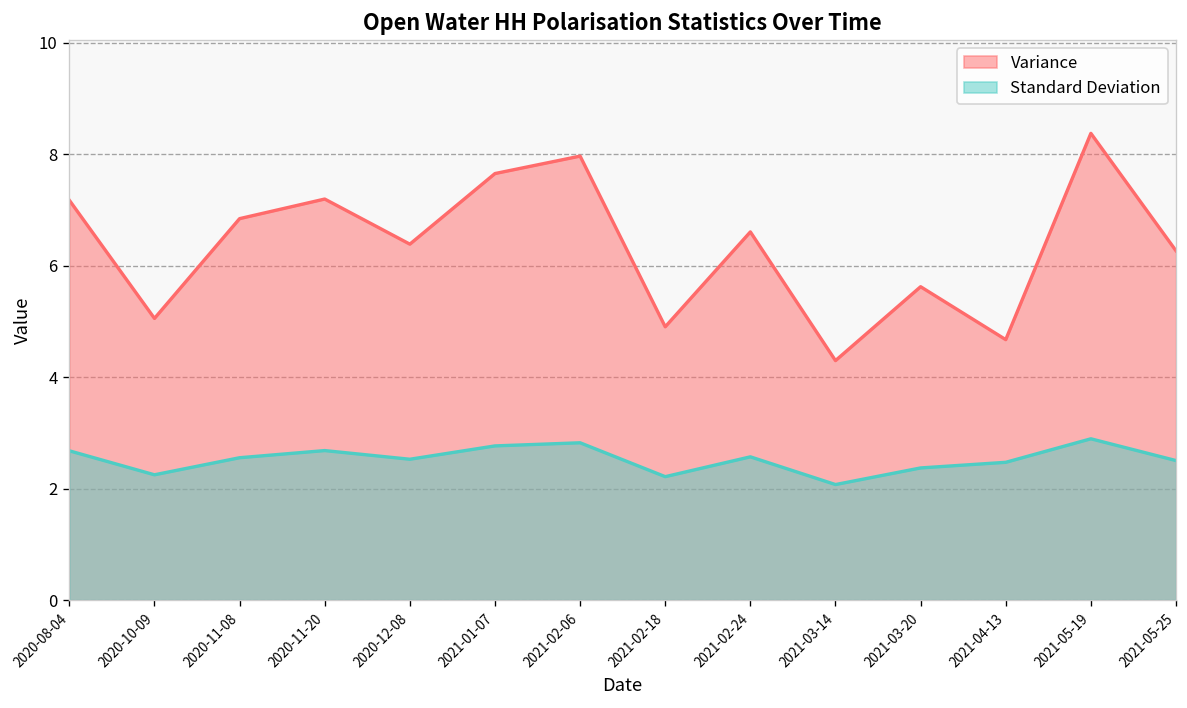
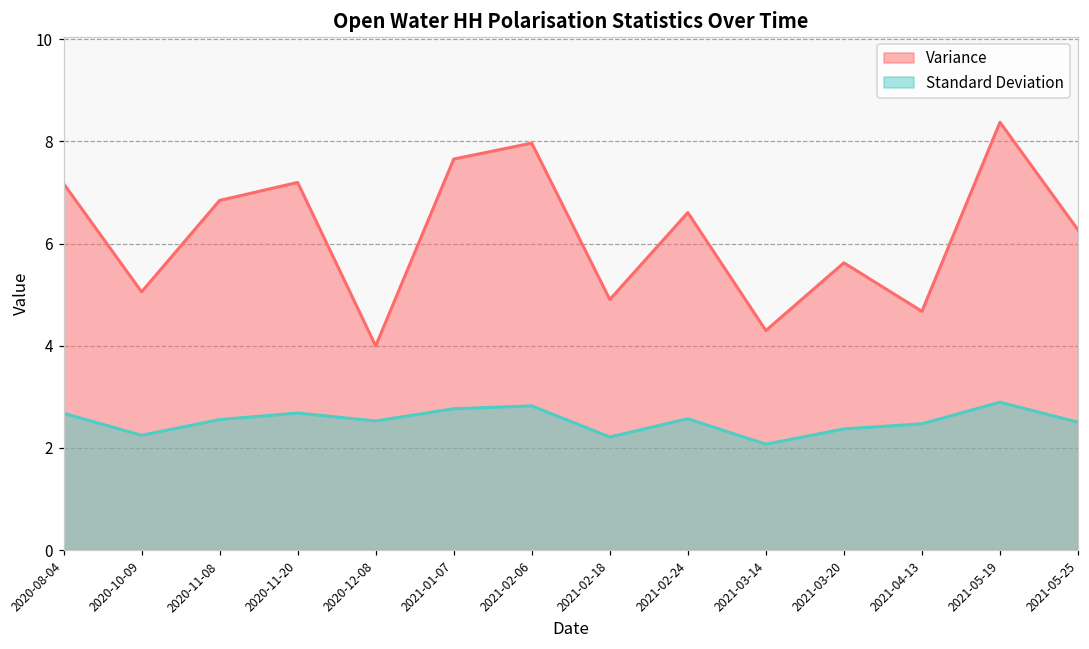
  {
    "Variance": {
      "2020-08-04": 7.2,
      "2020-10-09": 5.1,
      "2020-11-08": 6.8,
      "2020-11-20": 7.2,
-     "2020-12-08": 6.4,
+     "2020-12-08": 4.0,
      "2021-01-07": 7.7,
      "2021-02-06": 8.0,
      "2021-02-18": 4.9,
      "2021-02-24": 6.6,
      "2021-03-14": 4.3,
      "2021-03-20": 5.6,
      "2021-04-13": 4.7,
      "2021-05-19": 8.4,
      "2021-05-25": 6.3
    },
    "Standard Deviation": {
      "2020-08-04": 2.7,
      "2020-10-09": 2.2,
      "2020-11-08": 2.6,
      "2020-11-20": 2.7,
      "2020-12-08": 2.5,
      "2021-01-07": 2.8,
      "2021-02-06": 2.8,
      "2021-02-18": 2.2,
      "2021-02-24": 2.6,
      "2021-03-14": 2.1,
      "2021-03-20": 2.4,
      "2021-04-13": 2.5,
      "2021-05-19": 2.9,
      "2021-05-25": 2.5
    }
  }
